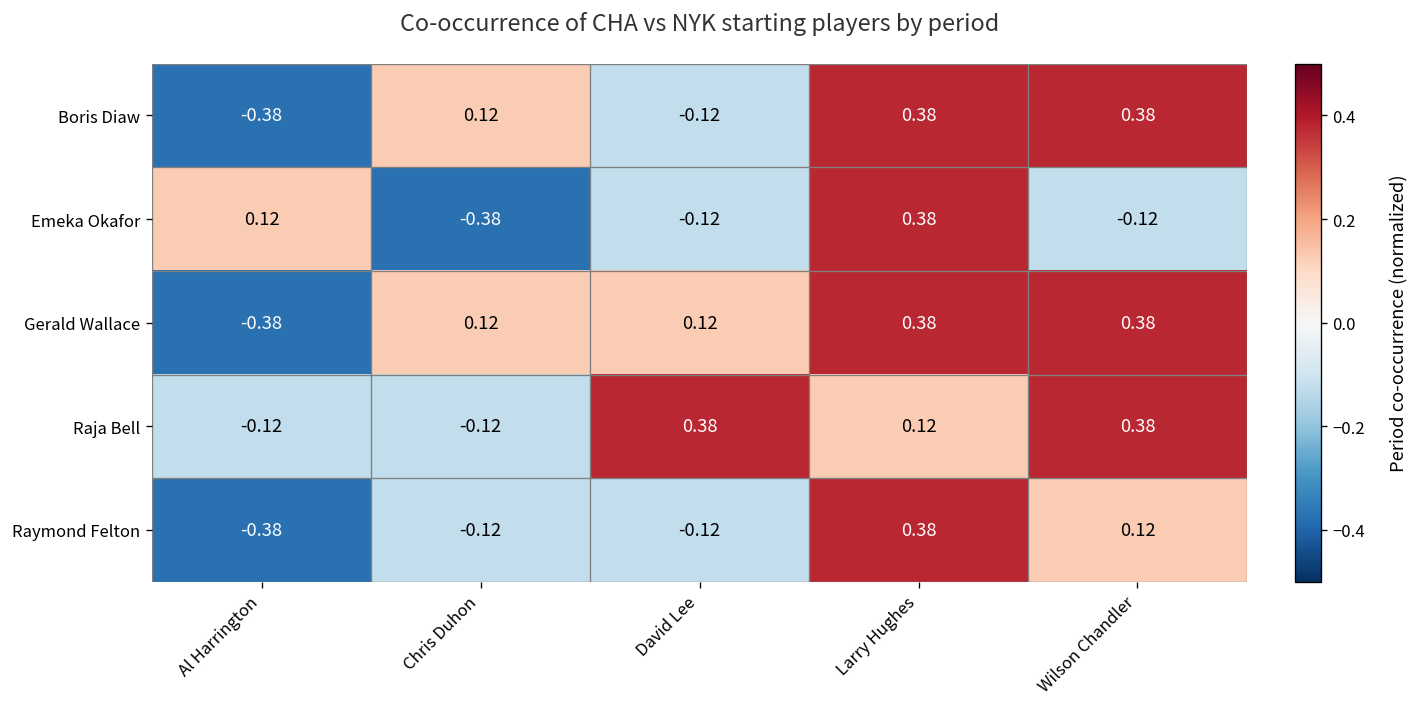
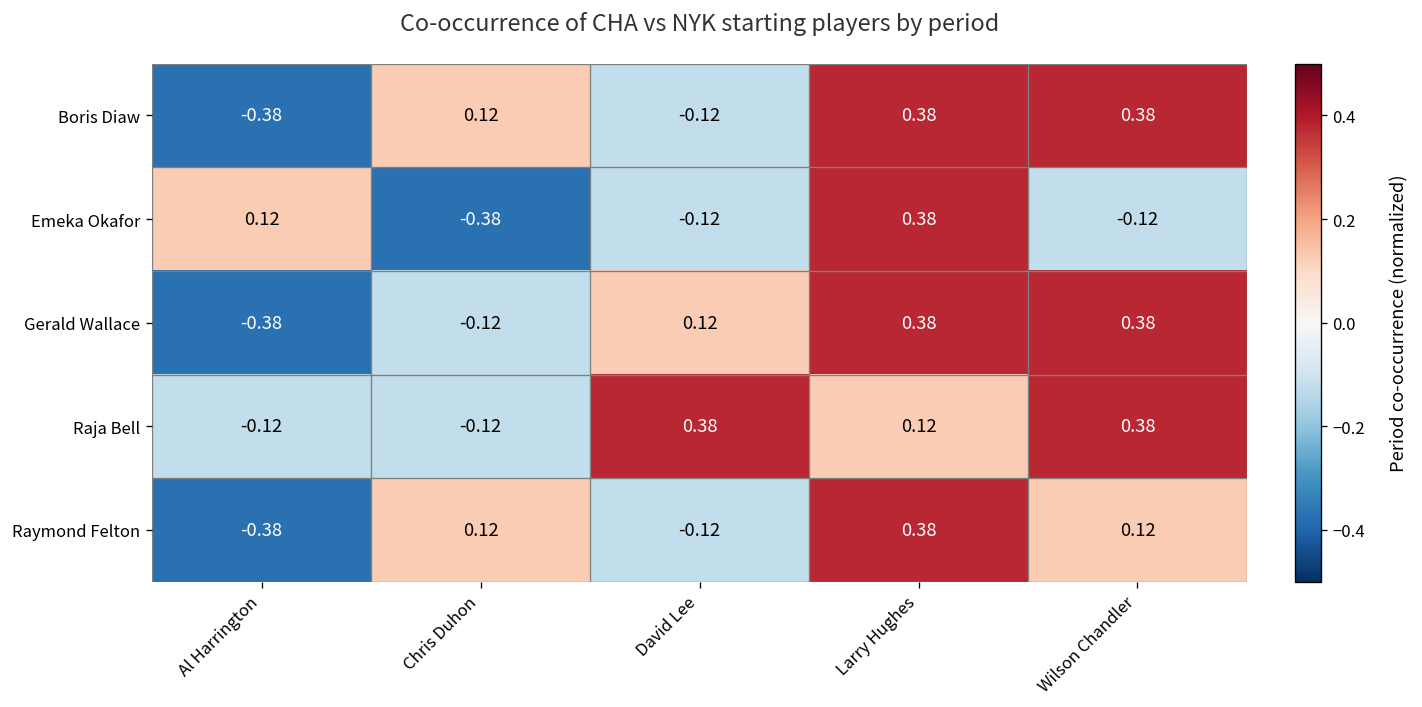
  {
    "Boris Diaw": {
      "Al Harrington": -0.38,
      "Chris Duhon": 0.12,
      "David Lee": -0.12,
      "Larry Hughes": 0.38,
      "Wilson Chandler": 0.38
    },
    "Emeka Okafor": {
      "Al Harrington": 0.12,
      "Chris Duhon": -0.38,
      "David Lee": -0.12,
      "Larry Hughes": 0.38,
      "Wilson Chandler": -0.12
    },
    "Gerald Wallace": {
      "Al Harrington": -0.38,
-     "Chris Duhon": 0.12,
+     "Chris Duhon": -0.12,
      "David Lee": 0.12,
      "Larry Hughes": 0.38,
      "Wilson Chandler": 0.38
    },
    "Raja Bell": {
      "Al Harrington": -0.12,
      "Chris Duhon": -0.12,
      "David Lee": 0.38,
      "Larry Hughes": 0.12,
      "Wilson Chandler": 0.38
    },
    "Raymond Felton": {
      "Al Harrington": -0.38,
-     "Chris Duhon": -0.12,
+     "Chris Duhon": 0.12,
      "David Lee": -0.12,
      "Larry Hughes": 0.38,
      "Wilson Chandler": 0.12
    }
  }
